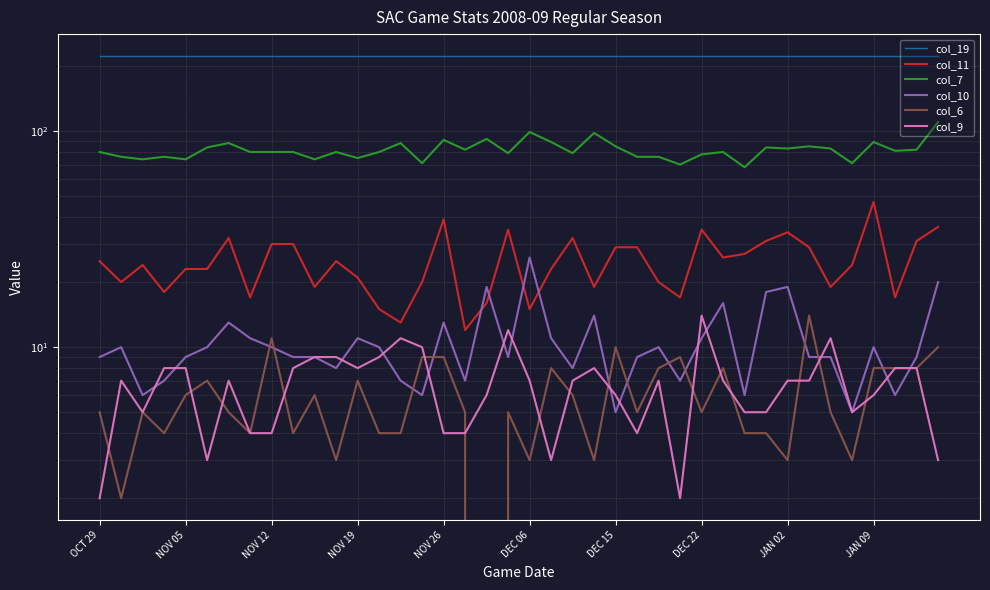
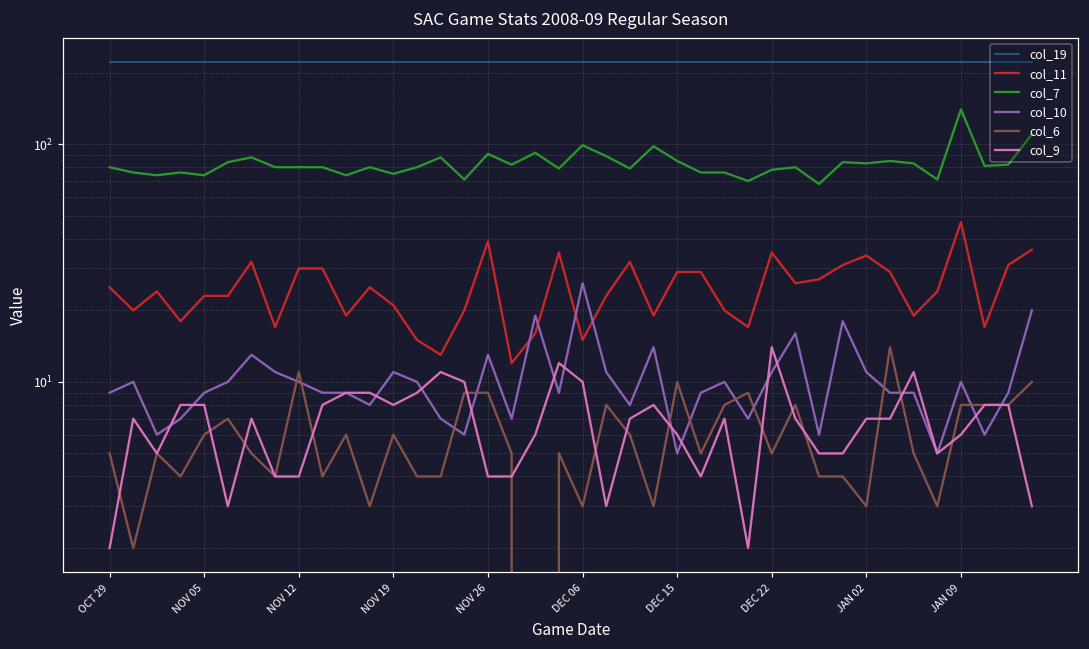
  {
    "col_19": {
      "OCT 29": 220,
      "NOV 05": 220,
      "NOV 12": 220,
      "NOV 19": 220,
      "NOV 26": 220,
      "DEC 06": 220,
      "DEC 15": 220,
      "DEC 22": 220,
      "JAN 02": 220,
      "JAN 09": 220
    },
    "col_11": {
      "OCT 29": 25,
      "NOV 05": 23,
      "NOV 12": 30,
      "NOV 19": 21,
      "NOV 26": 39,
      "DEC 06": 15,
      "DEC 15": 29,
      "DEC 22": 35,
      "JAN 02": 34,
      "JAN 09": 47
    },
    "col_7": {
      "OCT 29": 80,
      "NOV 05": 74,
      "NOV 12": 80,
      "NOV 19": 75,
      "NOV 26": 91,
      "DEC 06": 100,
      "DEC 15": 85,
      "DEC 22": 78,
      "JAN 02": 83,
-     "JAN 09": 89
+     "JAN 09": 140
    },
    "col_10": {
      "OCT 29": 9,
      "NOV 05": 9,
      "NOV 12": 10,
      "NOV 19": 11,
      "NOV 26": 13,
      "DEC 06": 26,
      "DEC 15": 5,
      "DEC 22": 11,
-     "JAN 02": 19,
+     "JAN 02": 11,
      "JAN 09": 10
    },
    "col_6": {
      "OCT 29": 5,
      "NOV 05": 6,
      "NOV 12": 11,
-     "NOV 19": 7,
+     "NOV 19": 6,
      "NOV 26": 9,
      "DEC 06": 3,
      "DEC 15": 10,
      "DEC 22": 5,
      "JAN 02": 3,
      "JAN 09": 8
    },
    "col_9": {
      "OCT 29": 2,
      "NOV 05": 8,
      "NOV 12": 4,
      "NOV 19": 8,
      "NOV 26": 4,
-     "DEC 06": 7,
+     "DEC 06": 10,
      "DEC 15": 6,
      "DEC 22": 14,
      "JAN 02": 7,
      "JAN 09": 6
    }
  }
